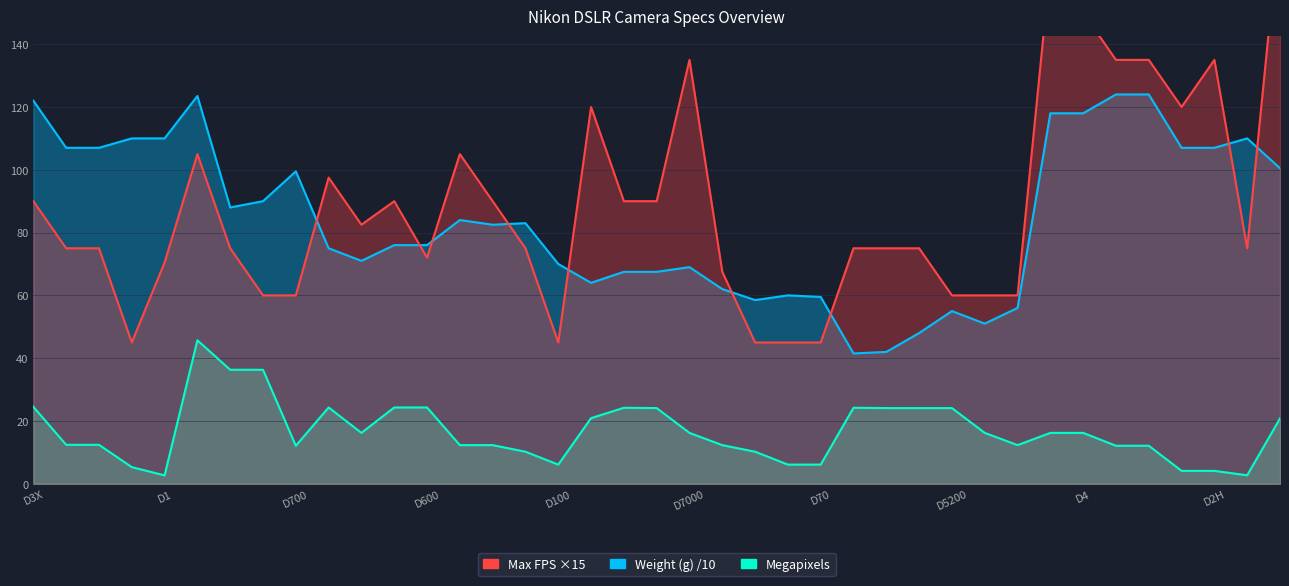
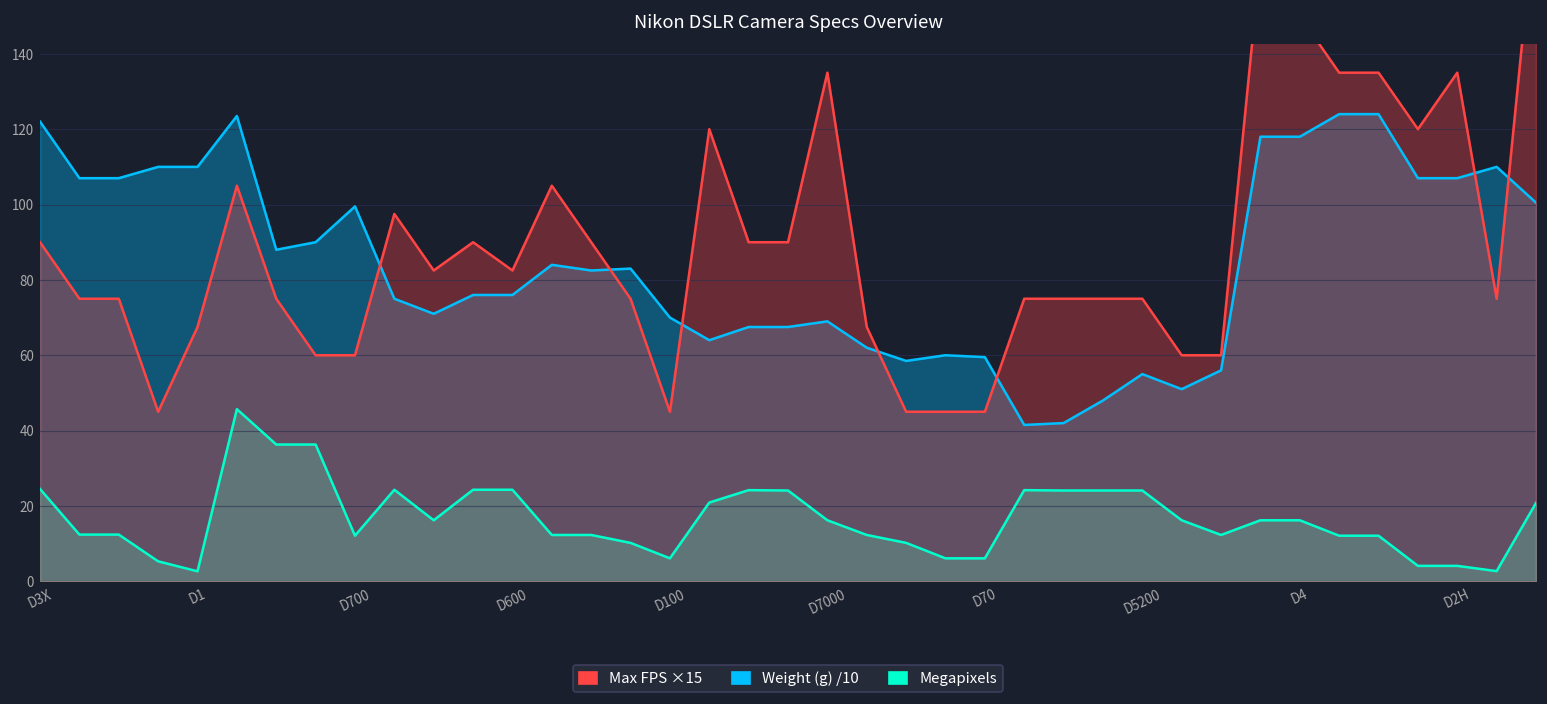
  {
    "Max FPS ×15": {
      "D3X": 90,
-     "D1": 71,
+     "D1": 68,
      "D700": 60,
-     "D600": 72,
+     "D600": 83,
      "D100": 45,
      "D7000": 135,
      "D70": 45,
-     "D5200": 60,
+     "D5200": 75,
      "D2H": 135
    }
  }
